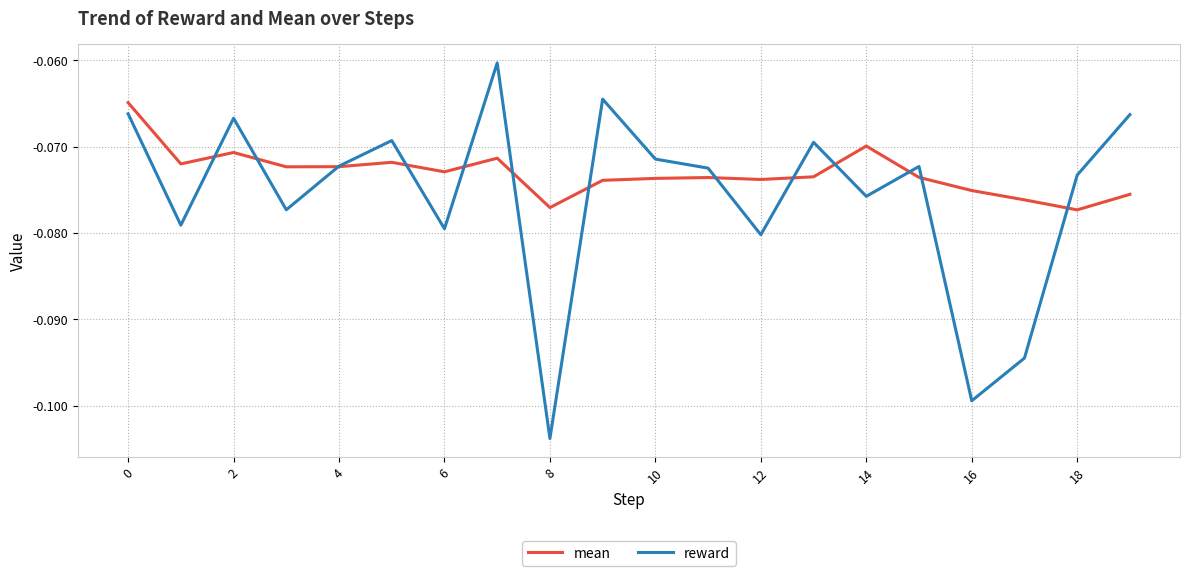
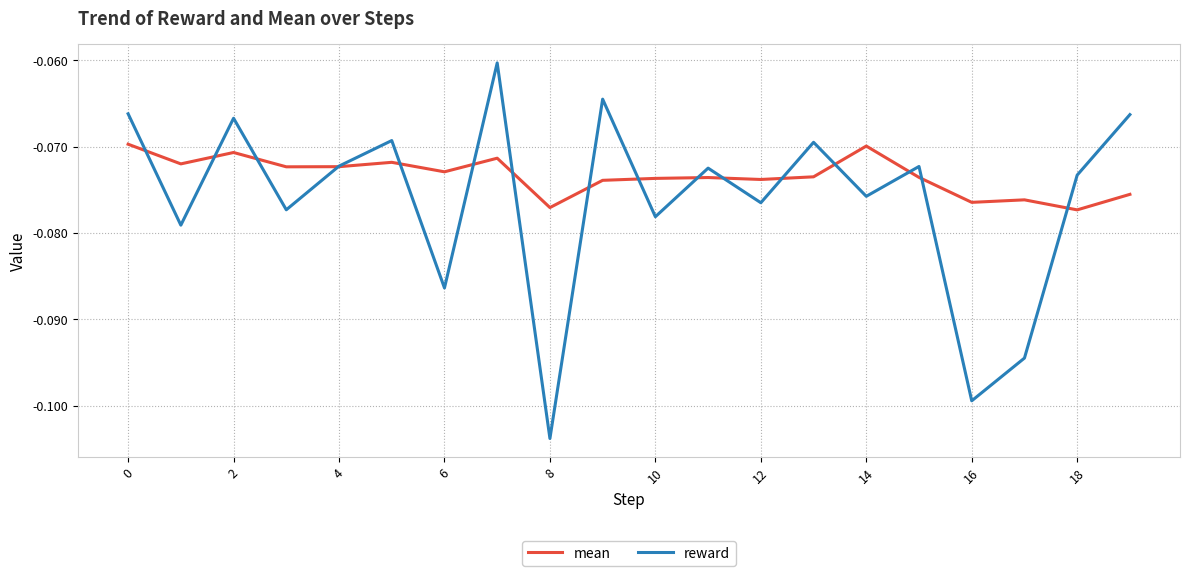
  {
    "mean": {
-     "0": -0.065,
+     "0": -0.070,
      "2": -0.071,
      "6": -0.073,
      "8": -0.077,
      "10": -0.074,
      "12": -0.074,
      "14": -0.070,
-     "16": -0.075,
+     "16": -0.076,
      "18": -0.077
    },
    "reward": {
      "0": -0.066,
      "2": -0.067,
-     "6": -0.080,
+     "6": -0.086,
      "8": -0.104,
-     "10": -0.071,
-     "12": -0.080,
+     "10": -0.078,
+     "12": -0.077,
      "14": -0.076,
      "16": -0.099,
      "18": -0.073
    }
  }
